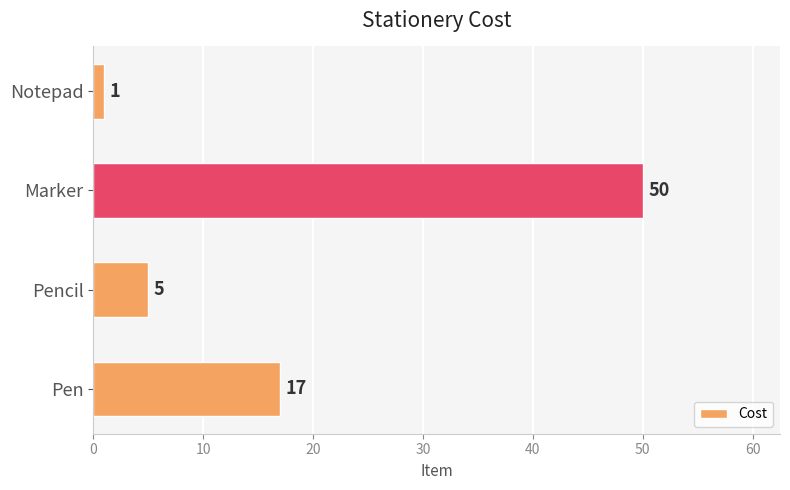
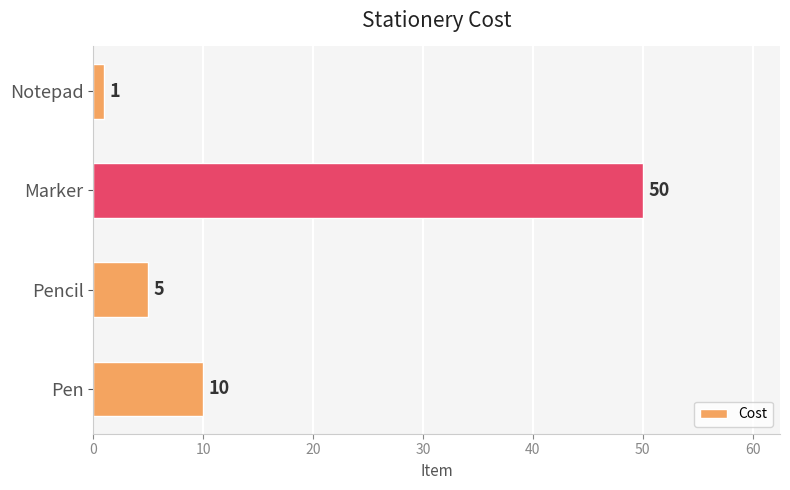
  {
    "Notepad": 1,
    "Marker": 50,
    "Pencil": 5,
-   "Pen": 17
+   "Pen": 10
  }
